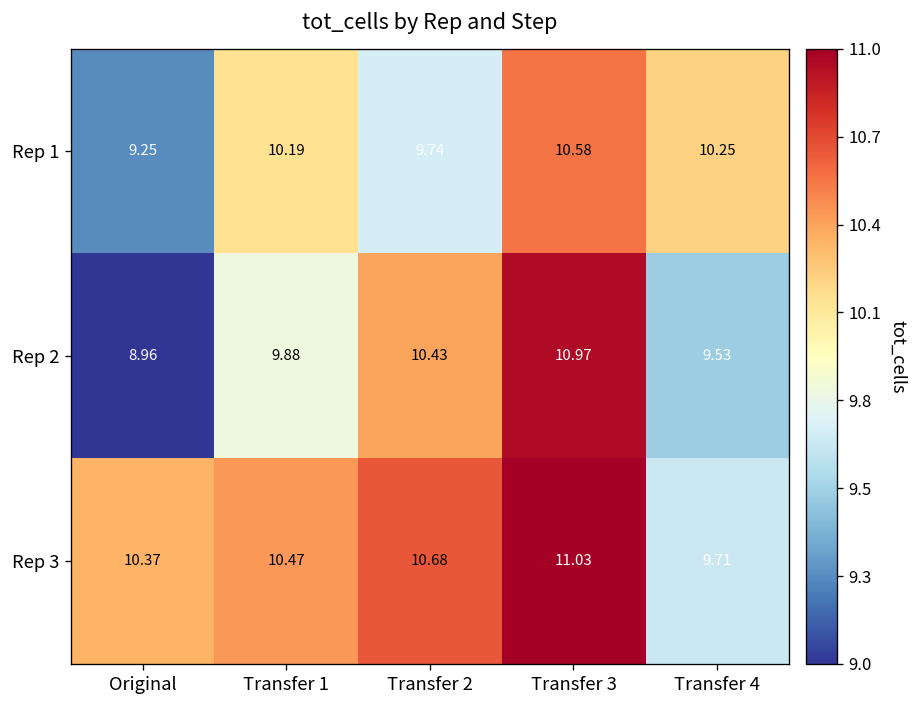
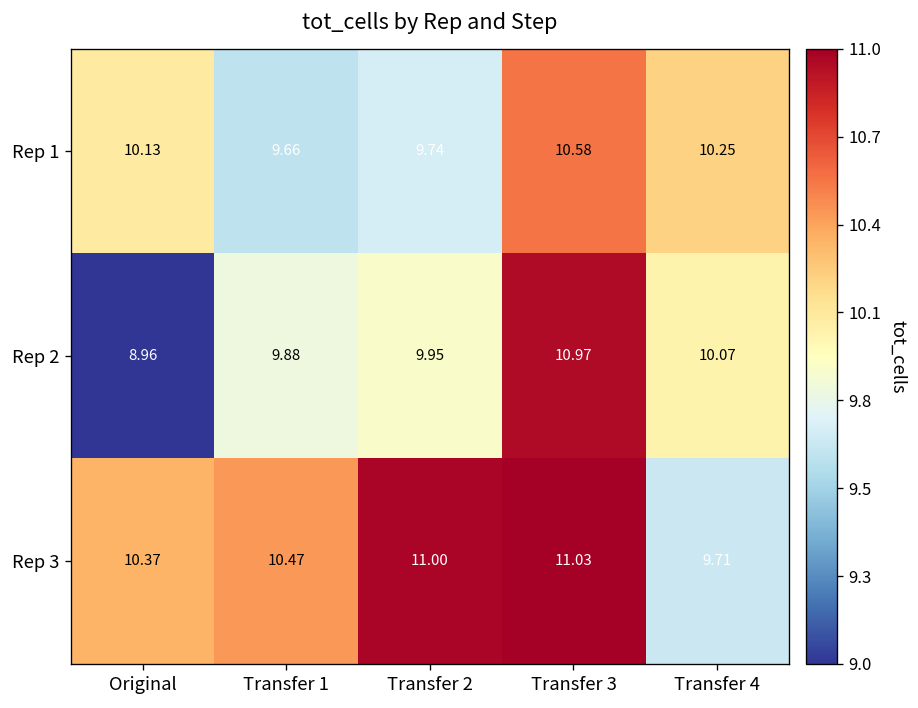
  {
    "Rep 1": {
-     "Original": 9.25,
-     "Transfer 1": 10.19,
+     "Original": 10.13,
+     "Transfer 1": 9.66,
      "Transfer 3": 10.58,
      "Transfer 4": 10.25
    },
    "Rep 2": {
      "Original": 8.96,
      "Transfer 1": 9.88,
-     "Transfer 2": 10.43,
+     "Transfer 2": 9.95,
      "Transfer 3": 10.97,
-     "Transfer 4": 9.53
+     "Transfer 4": 10.07
    },
    "Rep 3": {
      "Original": 10.37,
      "Transfer 1": 10.47,
-     "Transfer 2": 10.68,
+     "Transfer 2": 11.00,
      "Transfer 3": 11.03,
      "Transfer 4": 9.71
    }
  }
